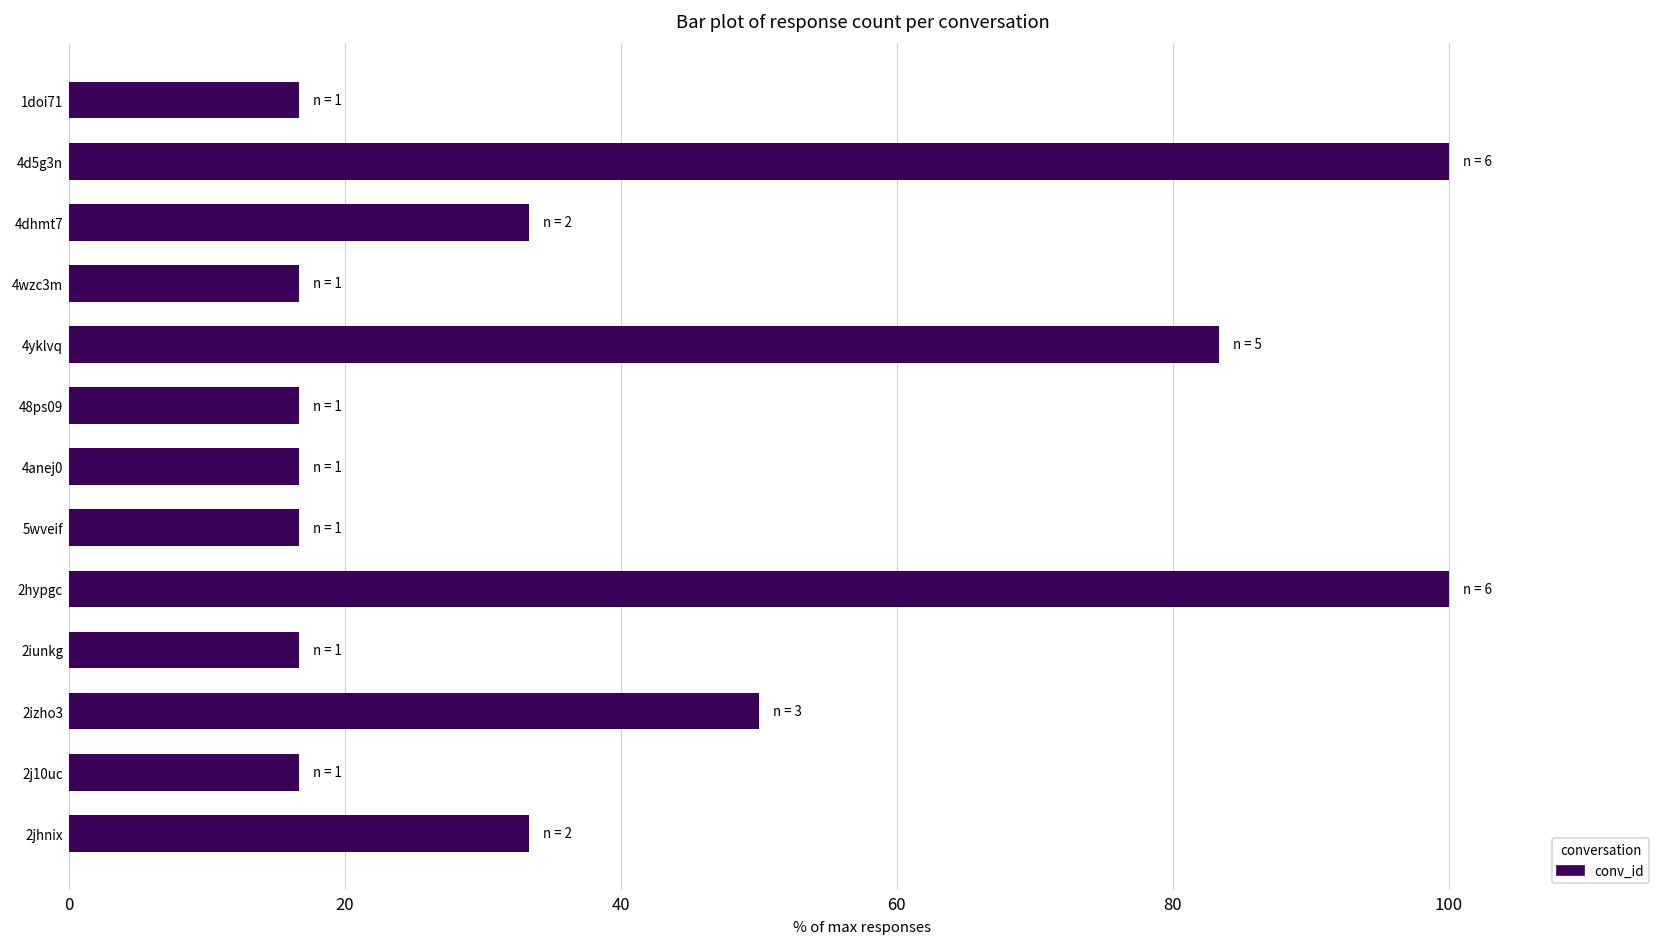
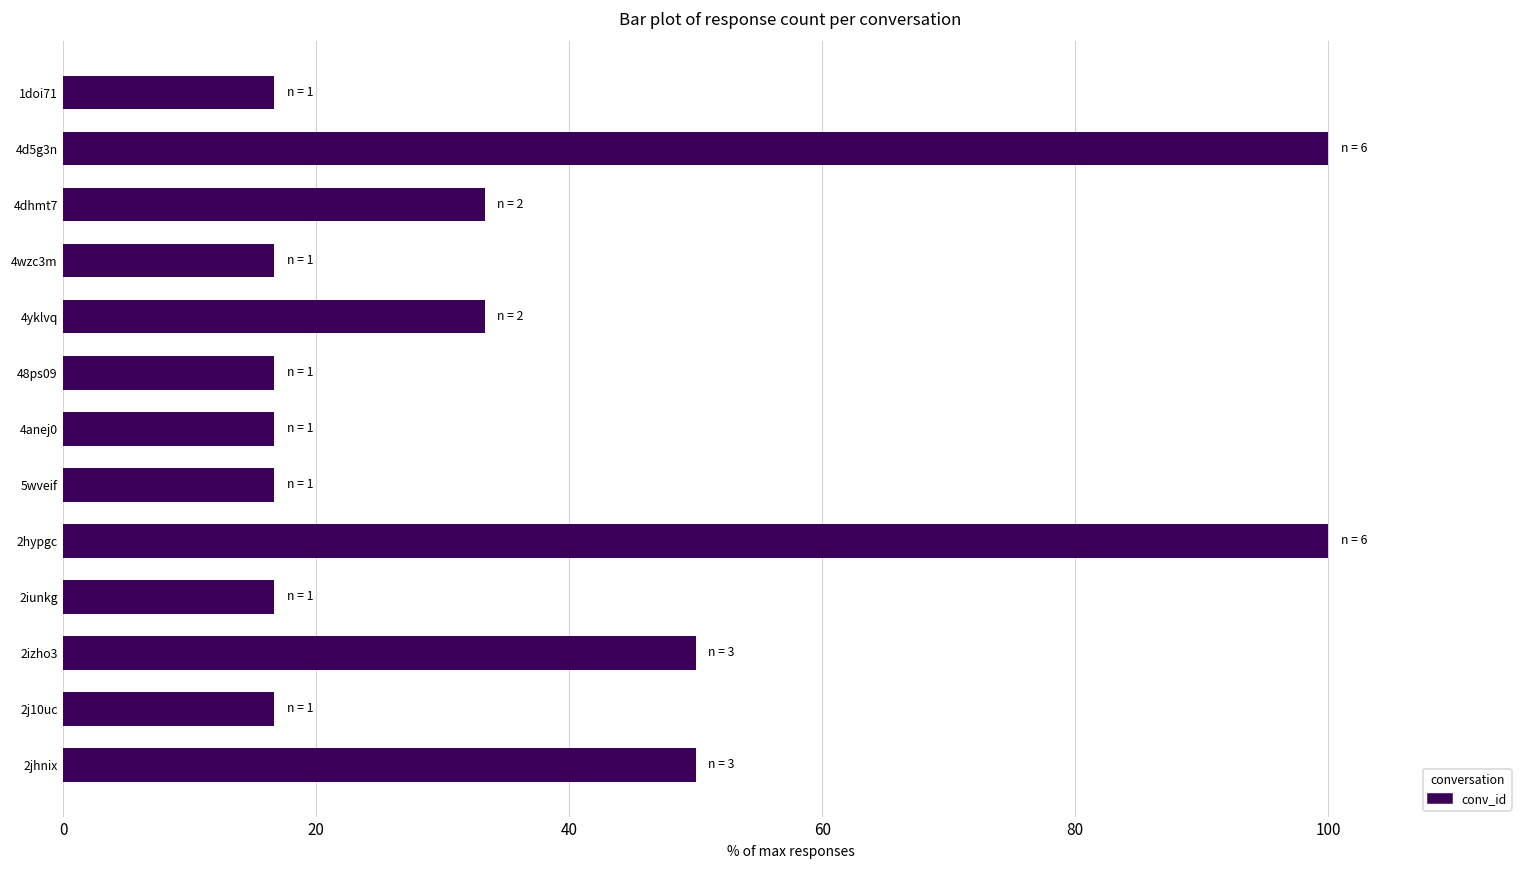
  {
-   "4yklvq": 5,
-   "2jhnix": 2
+   "4yklvq": 2,
+   "2jhnix": 3
  }
